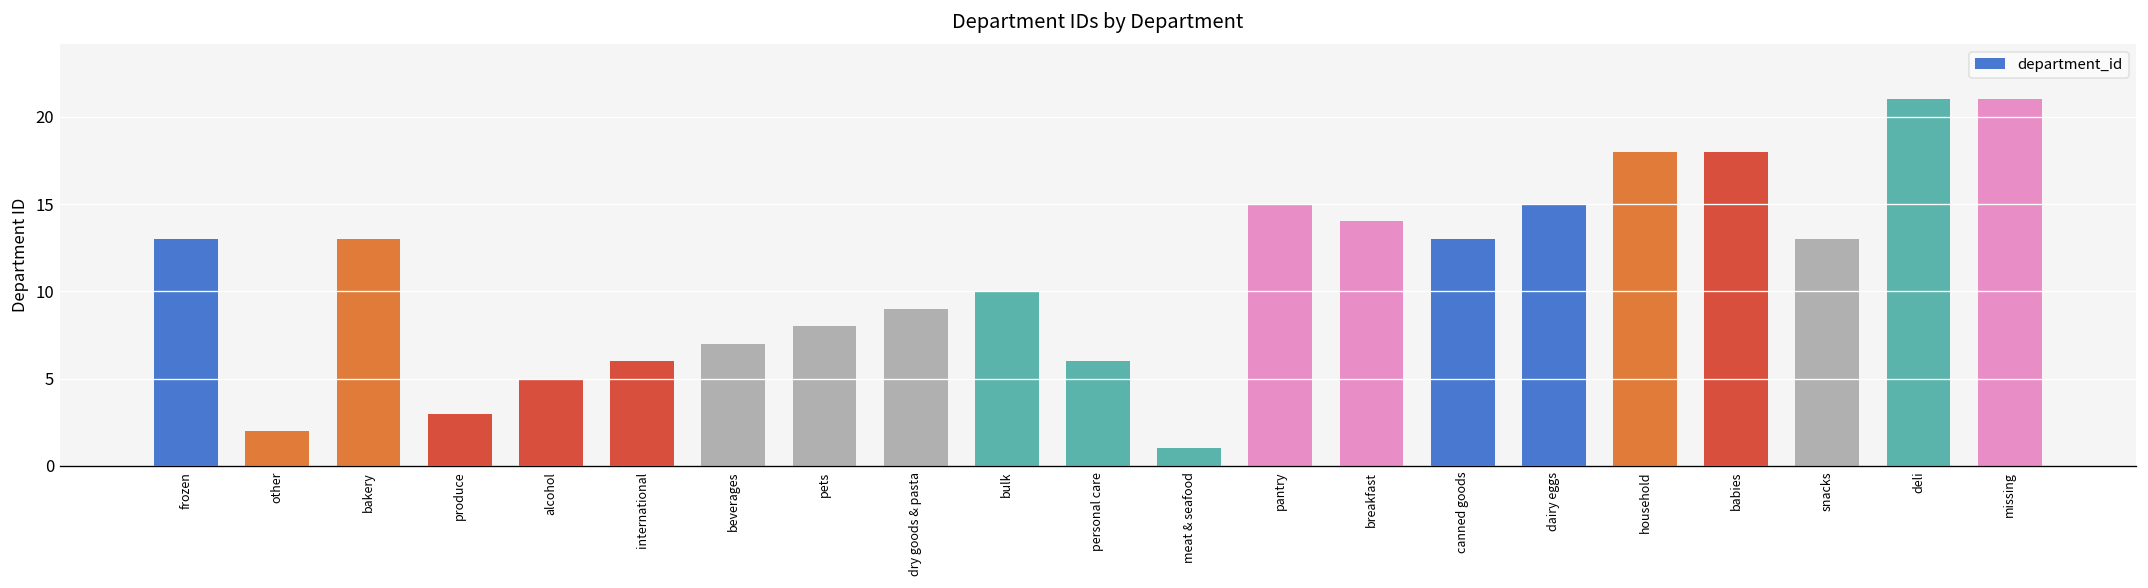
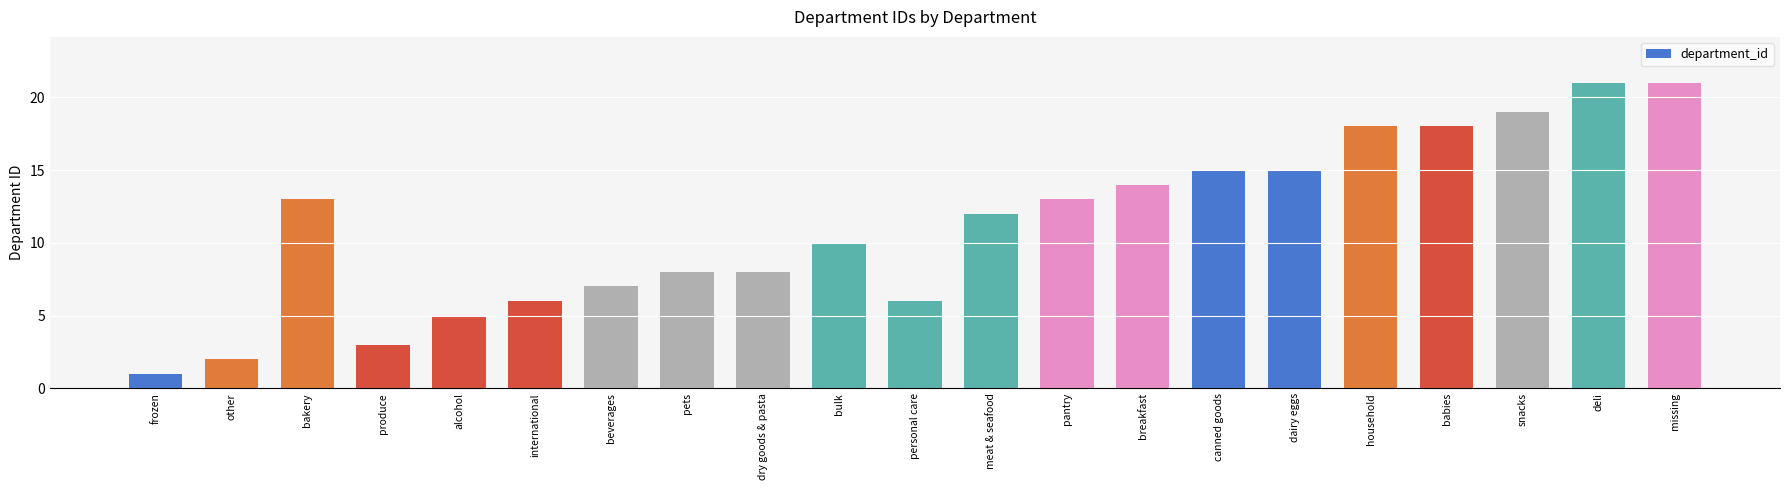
  {
-   "frozen": 13,
+   "frozen": 1,
    "other": 2,
    "bakery": 13,
    "produce": 3,
    "alcohol": 5,
    "international": 6,
    "beverages": 7,
    "pets": 8,
-   "dry goods & pasta": 9,
+   "dry goods & pasta": 8,
    "bulk": 10,
    "personal care": 6,
-   "meat & seafood": 1,
-   "pantry": 15,
+   "meat & seafood": 12,
+   "pantry": 13,
    "breakfast": 14,
-   "canned goods": 13,
+   "canned goods": 15,
    "dairy eggs": 15,
    "household": 18,
    "babies": 18,
-   "snacks": 13,
+   "snacks": 19,
    "deli": 21,
    "missing": 21
  }
